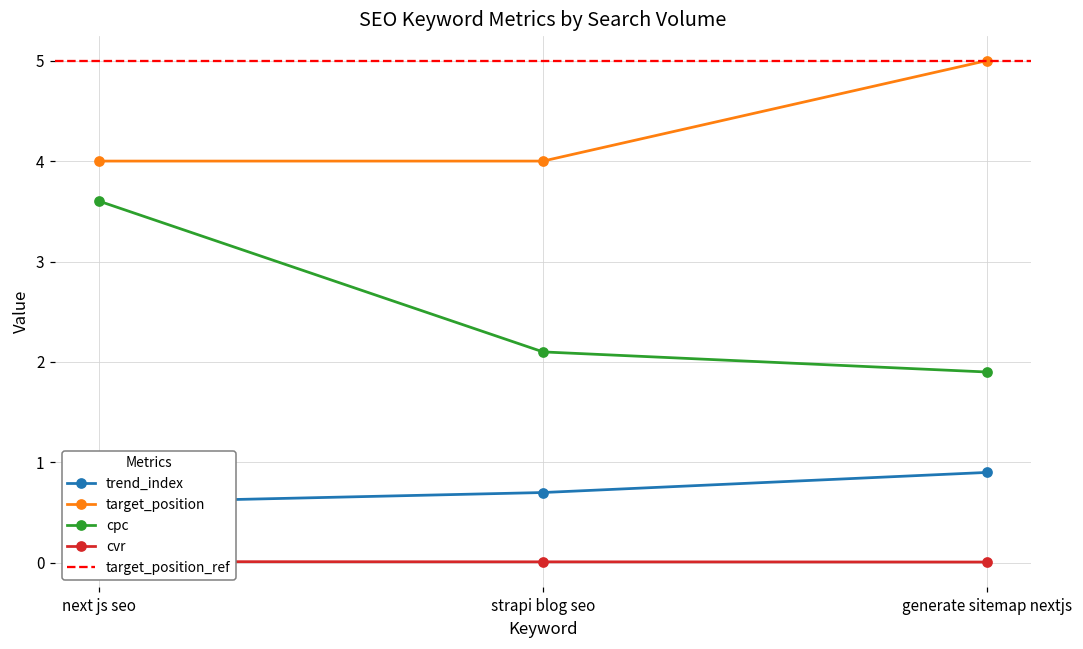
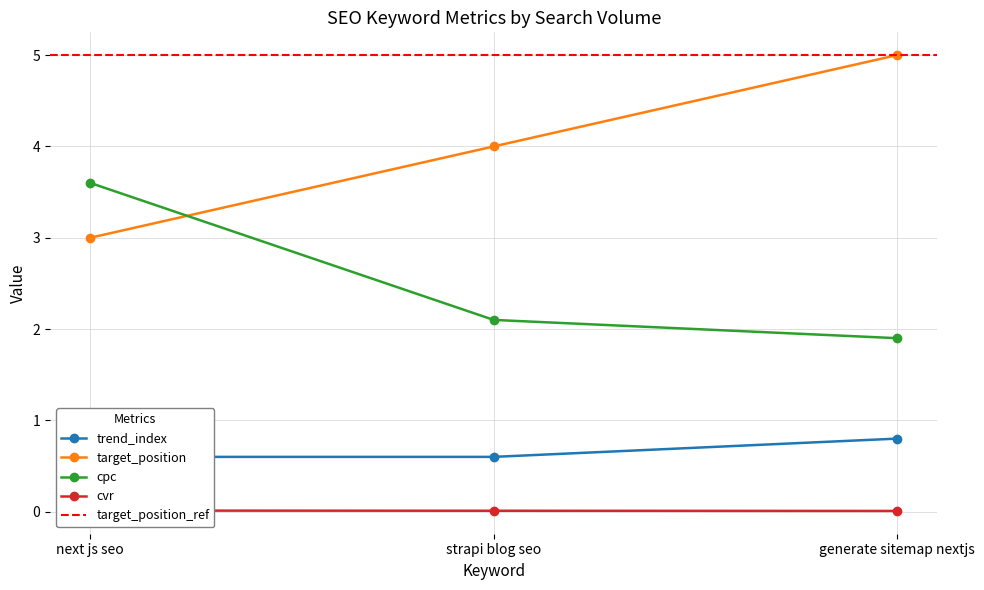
  {
    "trend_index": {
-     "strapi blog seo": 0.7,
-     "generate sitemap nextjs": 0.9
+     "strapi blog seo": 0.6,
+     "generate sitemap nextjs": 0.8
    },
    "target_position": {
-     "next js seo": 4,
+     "next js seo": 3,
      "strapi blog seo": 4,
      "generate sitemap nextjs": 5
    },
    "cpc": {
      "next js seo": 3.6,
      "strapi blog seo": 2.1,
      "generate sitemap nextjs": 1.9
    },
    "cvr": {
      "strapi blog seo": 0.0,
      "generate sitemap nextjs": 0.0
    }
  }
